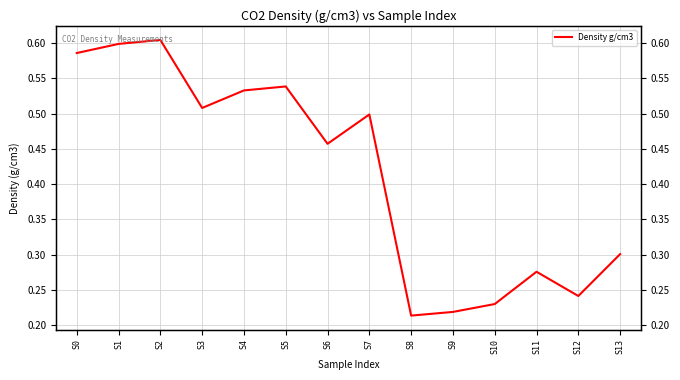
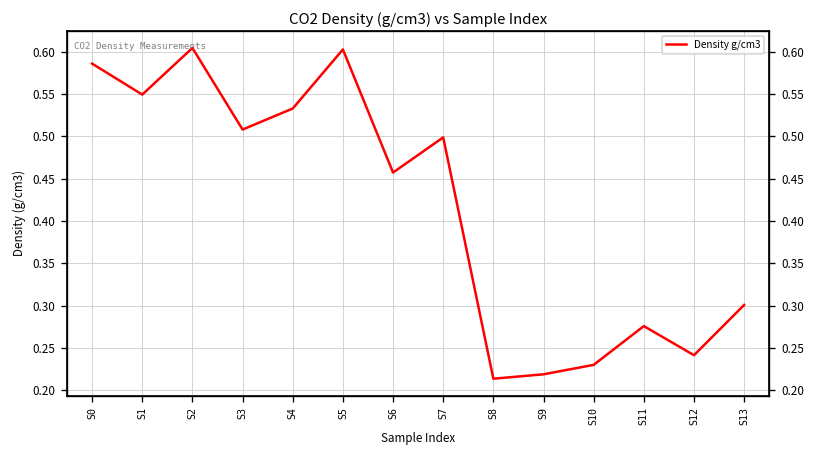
  {
    "S0": 0.59,
-   "S1": 0.60,
+   "S1": 0.55,
    "S2": 0.60,
    "S3": 0.51,
    "S4": 0.53,
-   "S5": 0.54,
+   "S5": 0.60,
    "S6": 0.46,
    "S7": 0.50,
    "S8": 0.21,
    "S9": 0.22,
    "S10": 0.23,
    "S11": 0.28,
    "S12": 0.24,
    "S13": 0.30
  }
